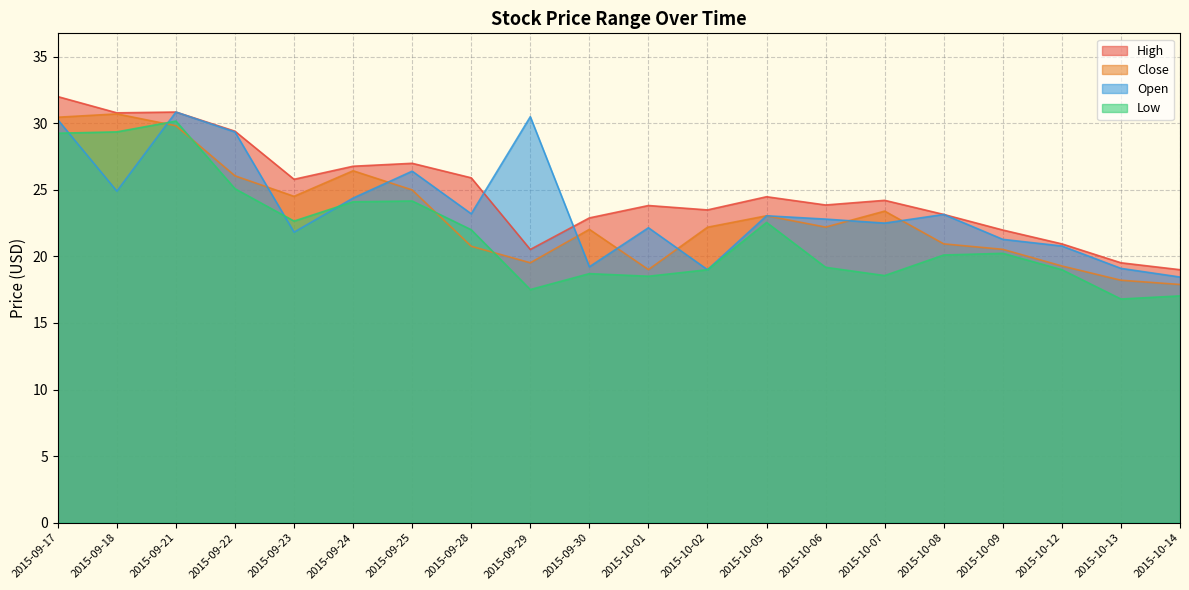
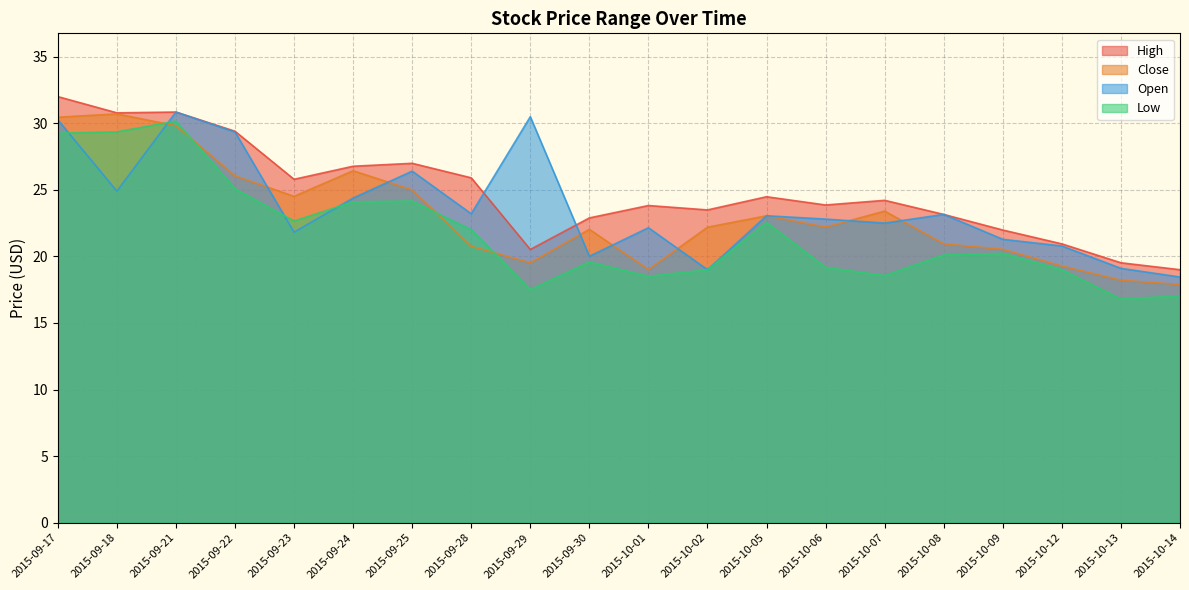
  {
    "Open": {
      "2015-09-17": 30.3,
      "2015-09-18": 24.9,
      "2015-09-23": 21.8,
      "2015-09-24": 24.4,
      "2015-09-25": 26.4,
      "2015-09-28": 23.2,
      "2015-09-29": 30.5,
-     "2015-09-30": 19.2,
+     "2015-09-30": 20.0,
      "2015-10-01": 22.2,
      "2015-10-06": 22.8,
      "2015-10-07": 22.5,
      "2015-10-09": 21.3,
      "2015-10-13": 19.1,
      "2015-10-14": 18.5
    },
    "Low": {
      "2015-09-17": 29.3,
      "2015-09-18": 29.4,
      "2015-09-21": 30.2,
      "2015-09-22": 25.1,
      "2015-09-23": 22.7,
      "2015-09-24": 24.1,
      "2015-09-25": 24.2,
      "2015-09-28": 22.0,
      "2015-09-29": 17.5,
-     "2015-09-30": 18.7,
+     "2015-09-30": 19.6,
      "2015-10-01": 18.5,
      "2015-10-05": 22.6,
      "2015-10-06": 19.2,
      "2015-10-07": 18.6,
      "2015-10-08": 20.1,
      "2015-10-09": 20.2,
      "2015-10-12": 19.0,
      "2015-10-13": 16.8,
      "2015-10-14": 17.0
    }
  }
